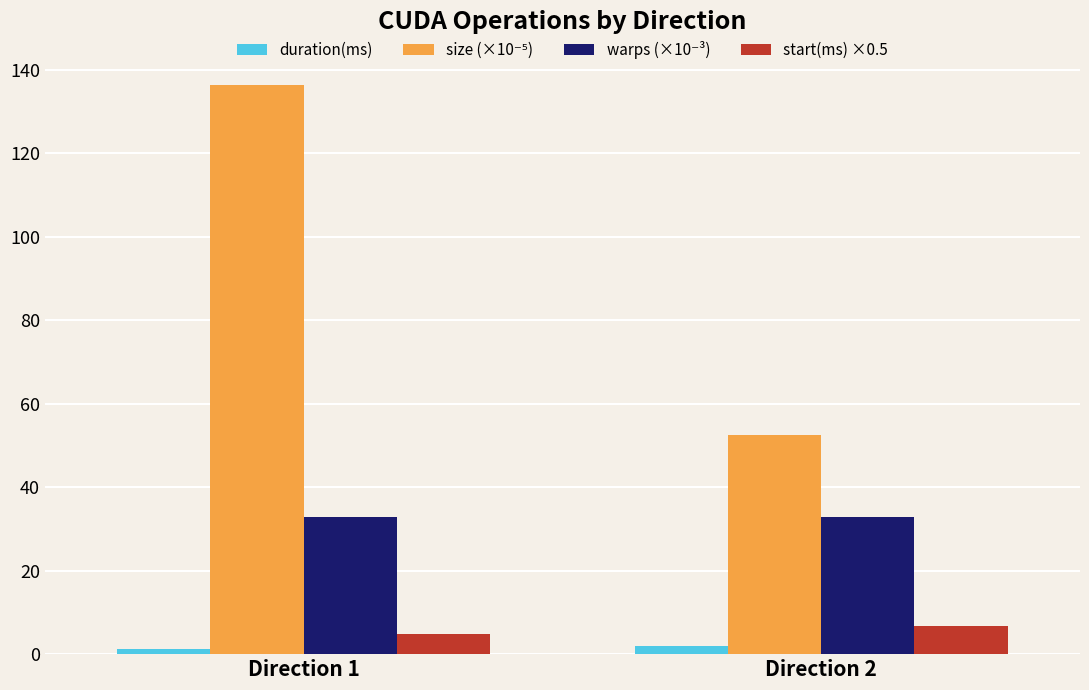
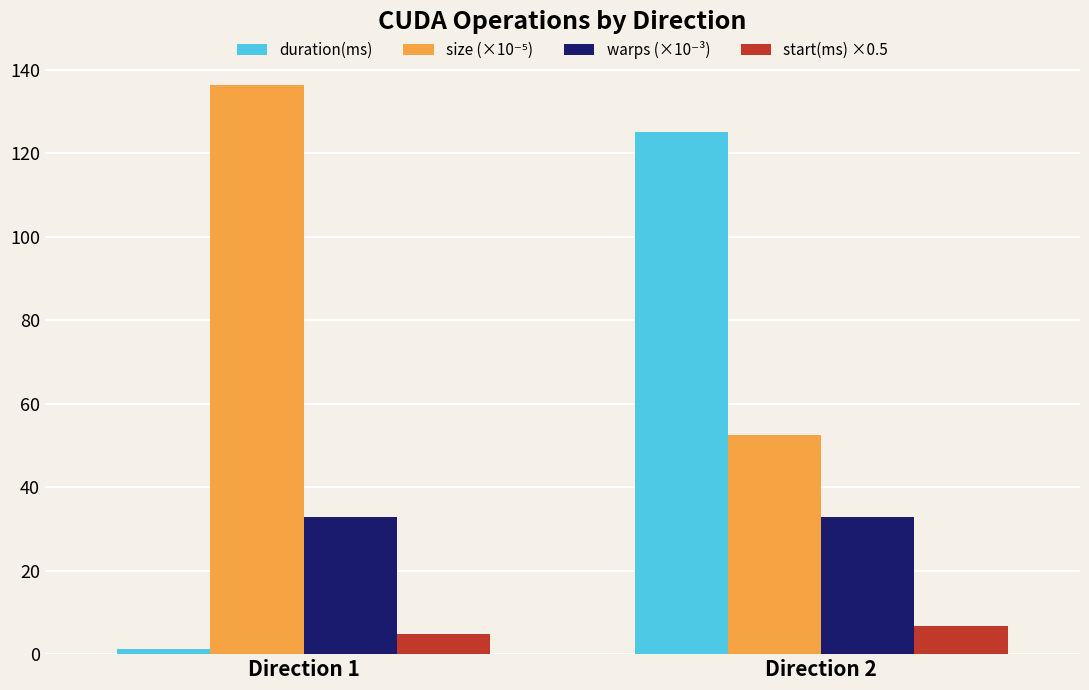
  {
    "duration(ms)": {
      "Direction 1": 1,
-     "Direction 2": 2
+     "Direction 2": 125
    },
    "size (×10⁻⁵)": {
      "Direction 1": 136,
      "Direction 2": 52
    },
    "warps (×10⁻³)": {
      "Direction 1": 33,
      "Direction 2": 33
    },
    "start(ms) ×0.5": {
      "Direction 1": 5,
      "Direction 2": 7
    }
  }
